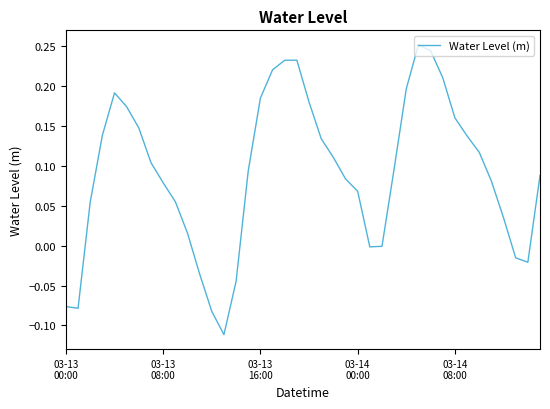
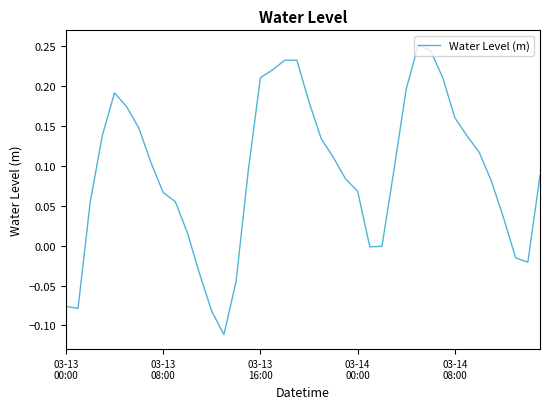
  {
    "03-13 00:00": -0.08,
-   "03-13 08:00": 0.08,
-   "03-13 16:00": 0.18,
+   "03-13 08:00": 0.07,
+   "03-13 16:00": 0.21,
    "03-14 00:00": 0.07,
    "03-14 08:00": 0.16
  }
